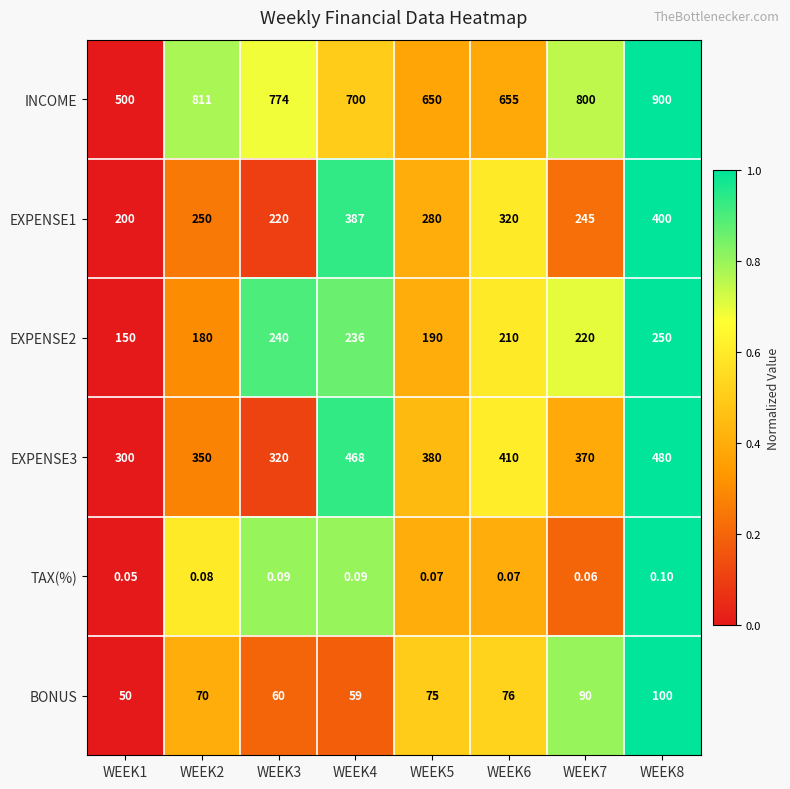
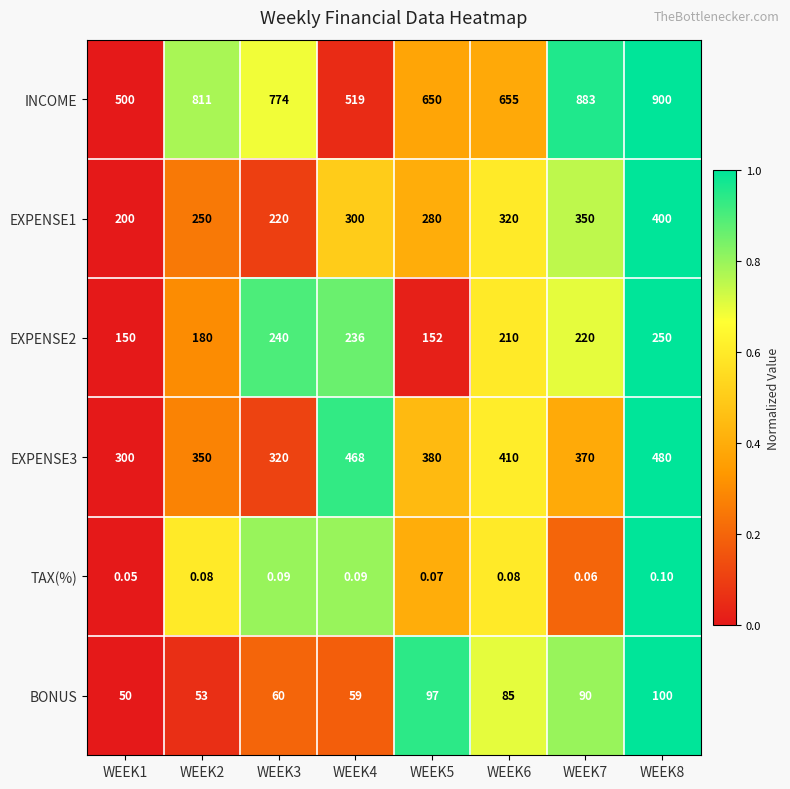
  {
    "INCOME": {
      "WEEK1": 500,
      "WEEK2": 811,
      "WEEK3": 774,
-     "WEEK4": 700,
+     "WEEK4": 519,
      "WEEK5": 650,
      "WEEK6": 655,
-     "WEEK7": 800,
+     "WEEK7": 883,
      "WEEK8": 900
    },
    "EXPENSE1": {
      "WEEK1": 200,
      "WEEK2": 250,
      "WEEK3": 220,
-     "WEEK4": 387,
+     "WEEK4": 300,
      "WEEK5": 280,
      "WEEK6": 320,
-     "WEEK7": 245,
+     "WEEK7": 350,
      "WEEK8": 400
    },
    "EXPENSE2": {
      "WEEK1": 150,
      "WEEK2": 180,
      "WEEK3": 240,
      "WEEK4": 236,
-     "WEEK5": 190,
+     "WEEK5": 152,
      "WEEK6": 210,
      "WEEK7": 220,
      "WEEK8": 250
    },
    "EXPENSE3": {
      "WEEK1": 300,
      "WEEK2": 350,
      "WEEK3": 320,
      "WEEK4": 468,
      "WEEK5": 380,
      "WEEK6": 410,
      "WEEK7": 370,
      "WEEK8": 480
    },
    "TAX(%)": {
      "WEEK1": 0.05,
      "WEEK2": 0.08,
      "WEEK3": 0.09,
      "WEEK4": 0.09,
      "WEEK5": 0.07,
-     "WEEK6": 0.07,
+     "WEEK6": 0.08,
      "WEEK7": 0.06,
      "WEEK8": 0.10
    },
    "BONUS": {
      "WEEK1": 50,
-     "WEEK2": 70,
+     "WEEK2": 53,
      "WEEK3": 60,
      "WEEK4": 59,
-     "WEEK5": 75,
-     "WEEK6": 76,
+     "WEEK5": 97,
+     "WEEK6": 85,
      "WEEK7": 90,
      "WEEK8": 100
    }
  }
